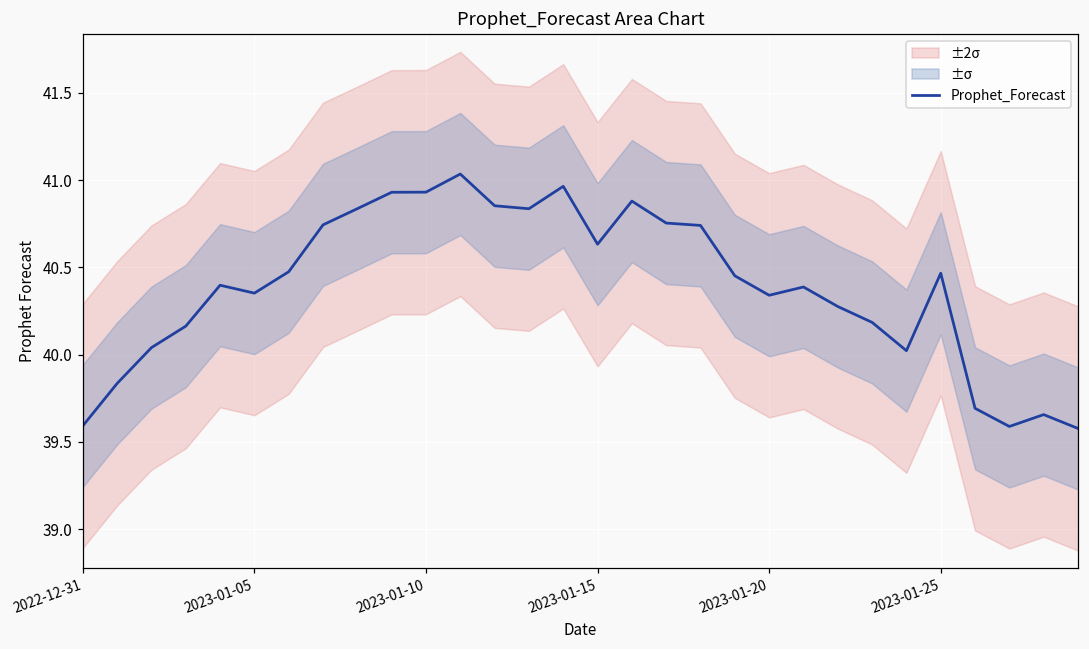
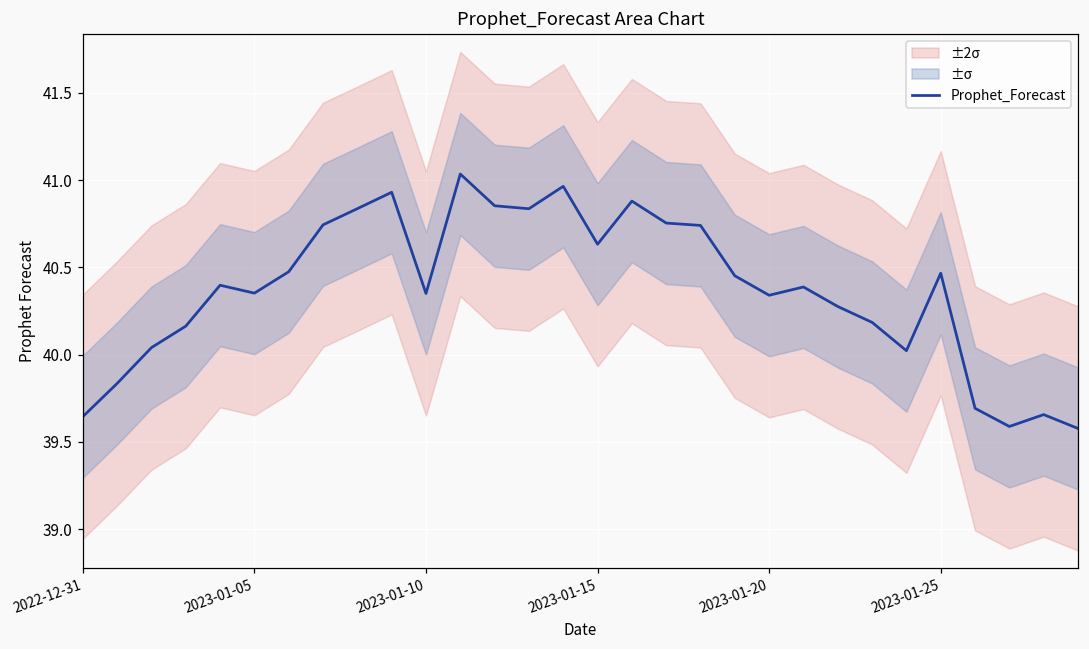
  {
    "Prophet_Forecast": {
-     "2022-12-31": 39.59,
+     "2022-12-31": 39.64,
      "2023-01-05": 40.35,
-     "2023-01-10": 40.93,
+     "2023-01-10": 40.35,
      "2023-01-15": 40.63,
      "2023-01-20": 40.34,
      "2023-01-25": 40.47
    }
  }
